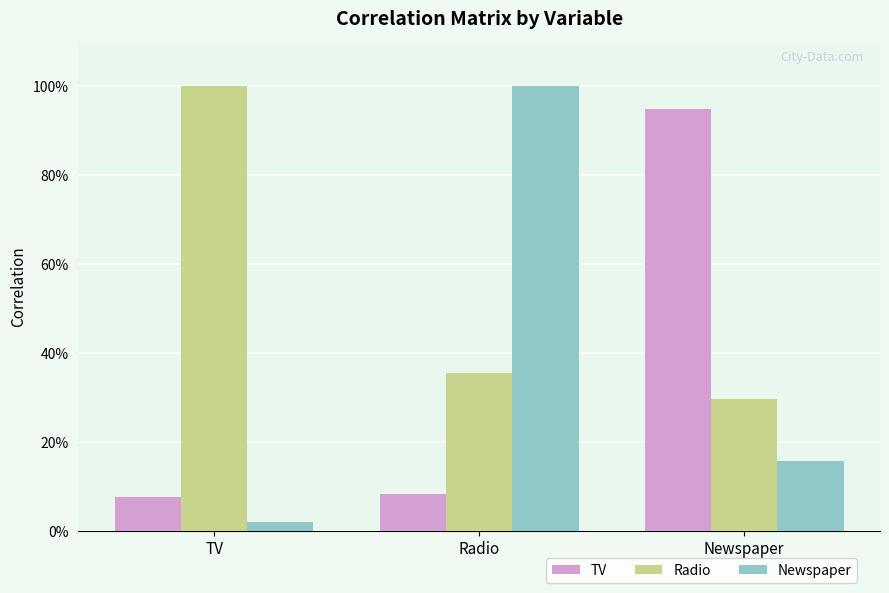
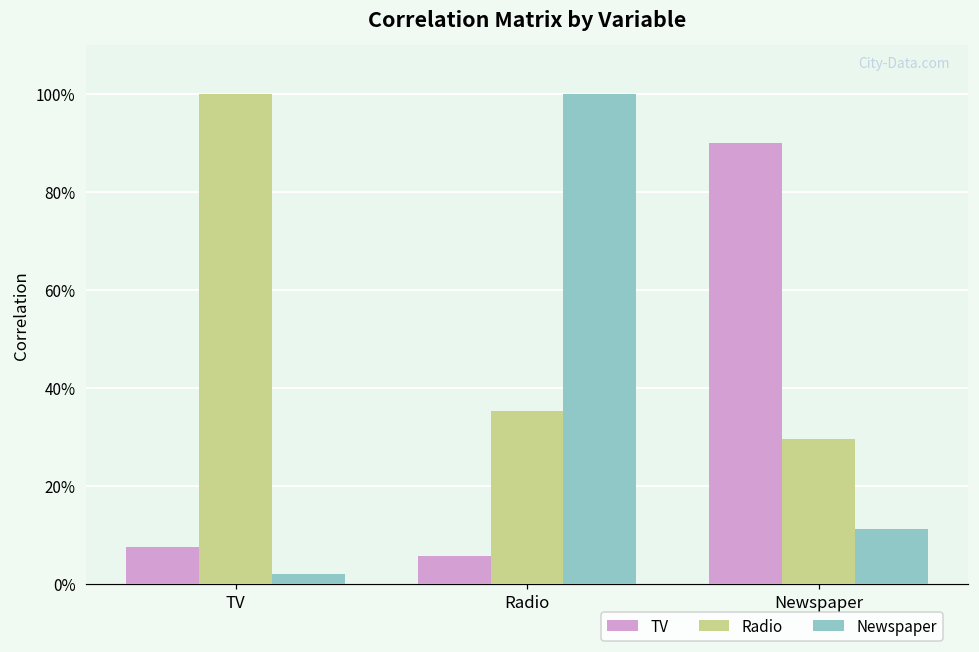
  {
    "TV": {
      "TV": "8%",
-     "Radio": "8%",
-     "Newspaper": "95%"
+     "Radio": "6%",
+     "Newspaper": "90%"
    },
    "Radio": {
      "TV": "100%",
      "Radio": "35%",
      "Newspaper": "30%"
    },
    "Newspaper": {
      "TV": "2%",
      "Radio": "100%",
-     "Newspaper": "16%"
+     "Newspaper": "11%"
    }
  }
